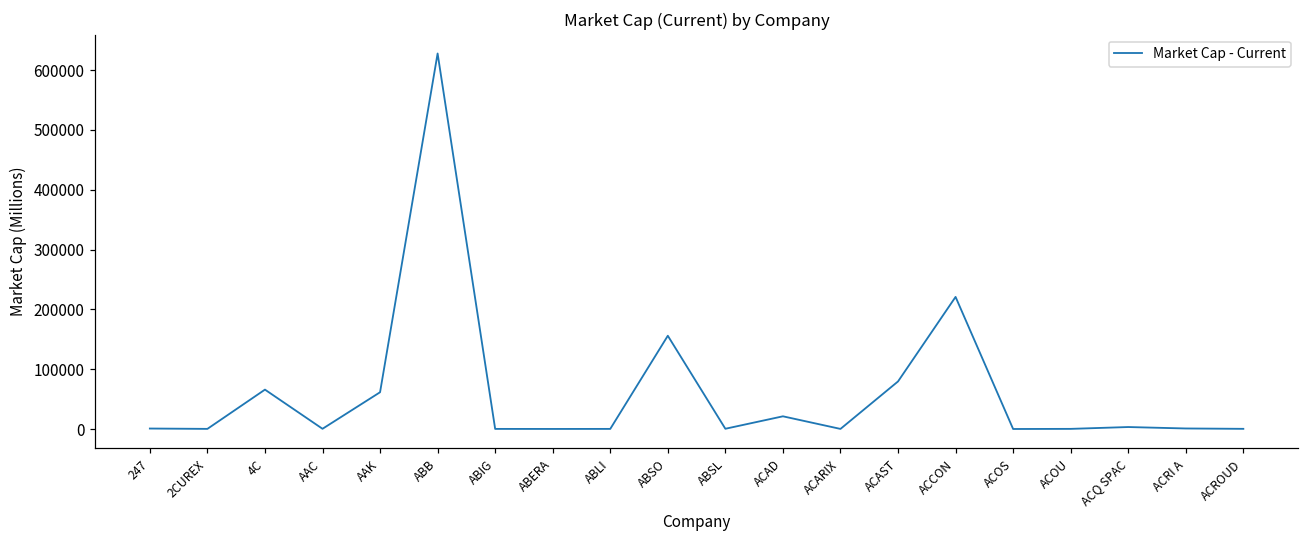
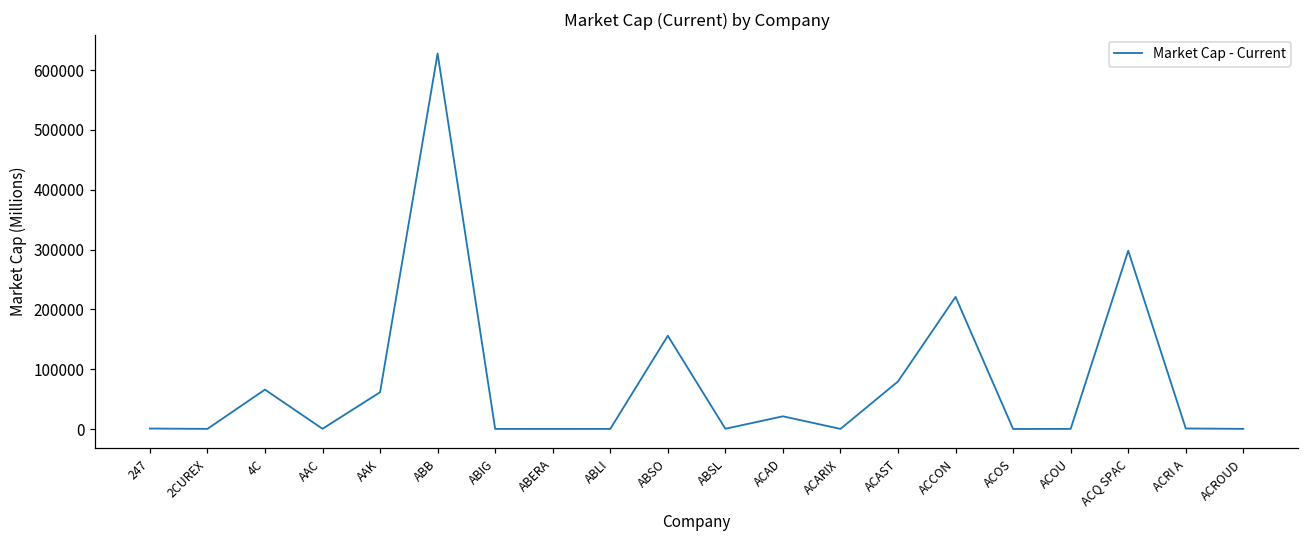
  {
    "247": 0,
    "2CUREX": 0,
    "4C": 70000,
    "AAC": 0,
    "AAK": 60000,
    "ABB": 630000,
    "ABIG": 0,
    "ABERA": 0,
    "ABLI": 0,
    "ABSO": 160000,
    "ABSL": 0,
    "ACAD": 20000,
    "ACARIX": 0,
    "ACAST": 80000,
    "ACCON": 220000,
    "ACOS": 0,
    "ACOU": 0,
-   "ACQ SPAC": 0,
+   "ACQ SPAC": 300000,
    "ACRI A": 0,
    "ACROUD": 0
  }
